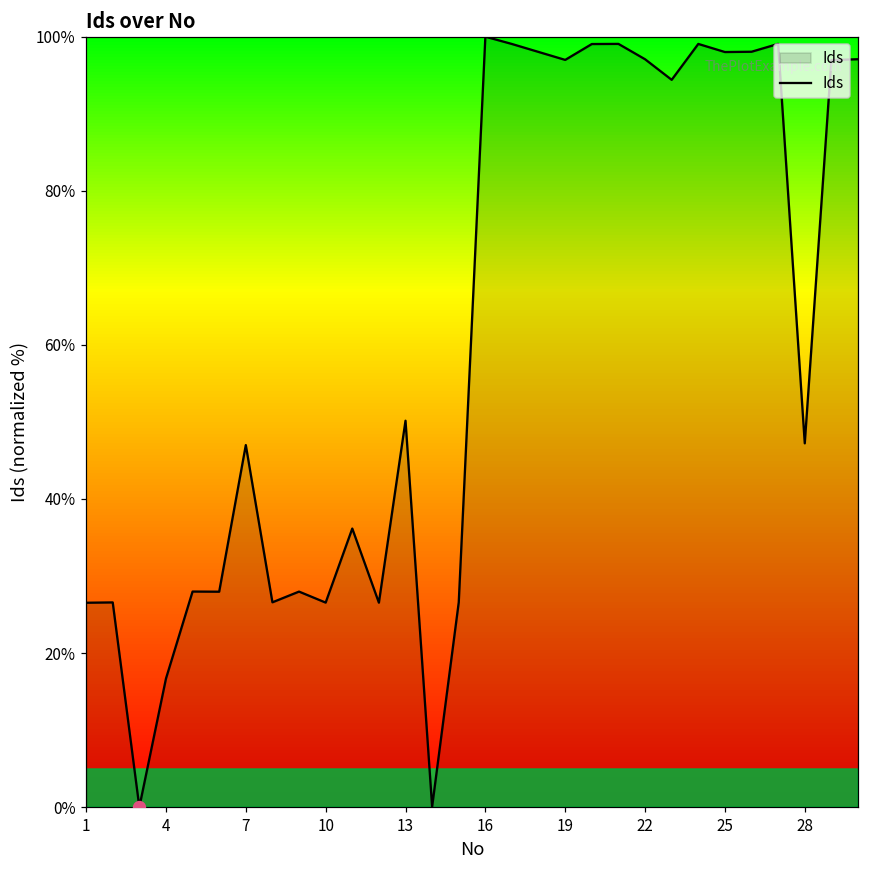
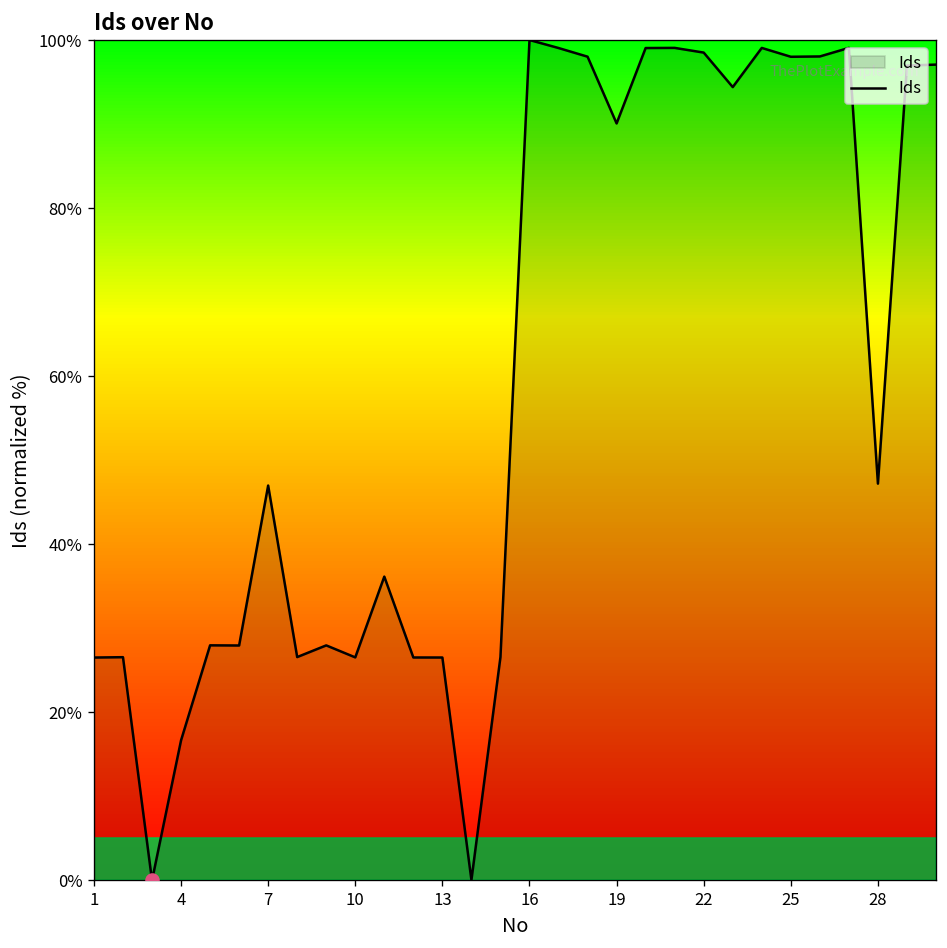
  {
    "Ids": {
      "1": "27%",
      "4": "17%",
      "7": "47%",
      "10": "27%",
-     "13": "50%",
+     "13": "27%",
      "16": "100%",
-     "19": "97%",
-     "22": "97%",
+     "19": "90%",
+     "22": "99%",
      "25": "98%",
      "28": "47%"
    }
  }
